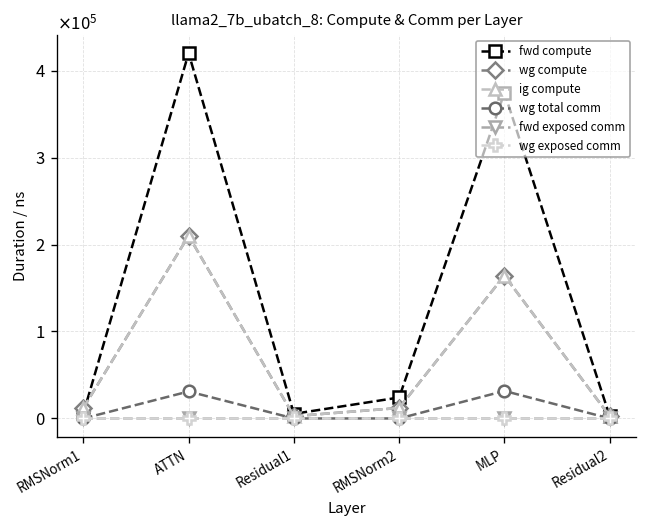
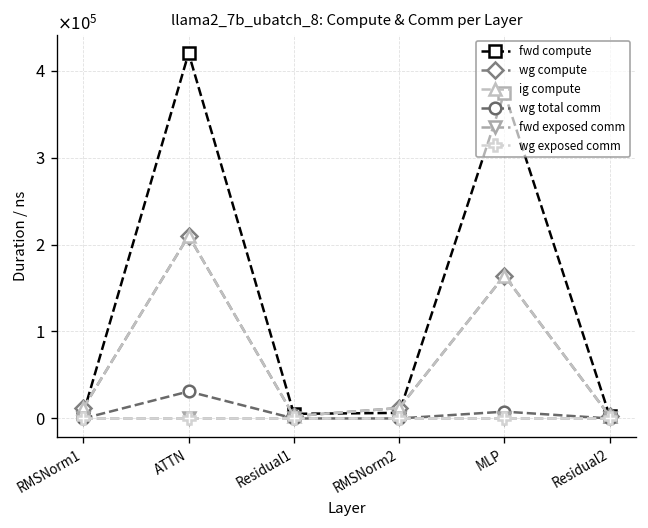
  {
    "fwd compute": {
      "RMSNorm1": 10000,
      "ATTN": 420000,
-     "RMSNorm2": 20000
+     "RMSNorm2": 10000
    },
    "wg total comm": {
      "ATTN": 30000,
-     "MLP": 30000
+     "MLP": 10000
    }
  }
